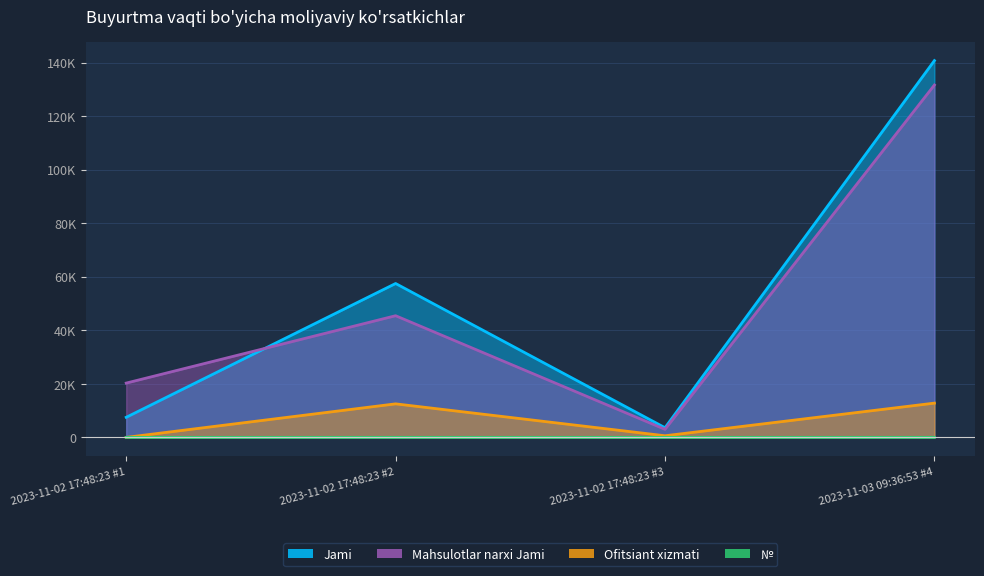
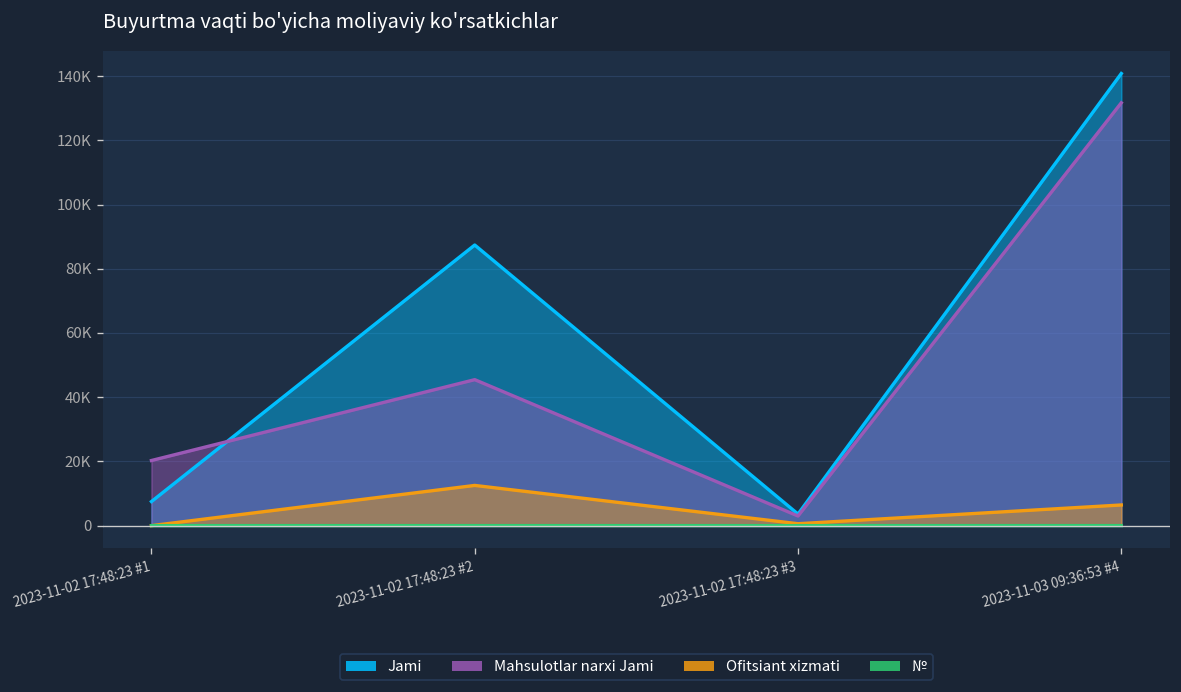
  {
    "Jami": {
      "2023-11-02 17:48:23 #1": 7000,
-     "2023-11-02 17:48:23 #2": 58000,
+     "2023-11-02 17:48:23 #2": 87000,
      "2023-11-03 09:36:53 #4": 141000
    },
    "Mahsulotlar narxi Jami": {
      "2023-11-02 17:48:23 #1": 20000,
      "2023-11-02 17:48:23 #2": 45000,
      "2023-11-03 09:36:53 #4": 132000
    },
    "Ofitsiant xizmati": {
      "2023-11-02 17:48:23 #2": 13000,
-     "2023-11-03 09:36:53 #4": 13000
+     "2023-11-03 09:36:53 #4": 6000
    },
    "№": {
      "2023-11-02 17:48:23 #2": 0,
      "2023-11-03 09:36:53 #4": 0
    }
  }
